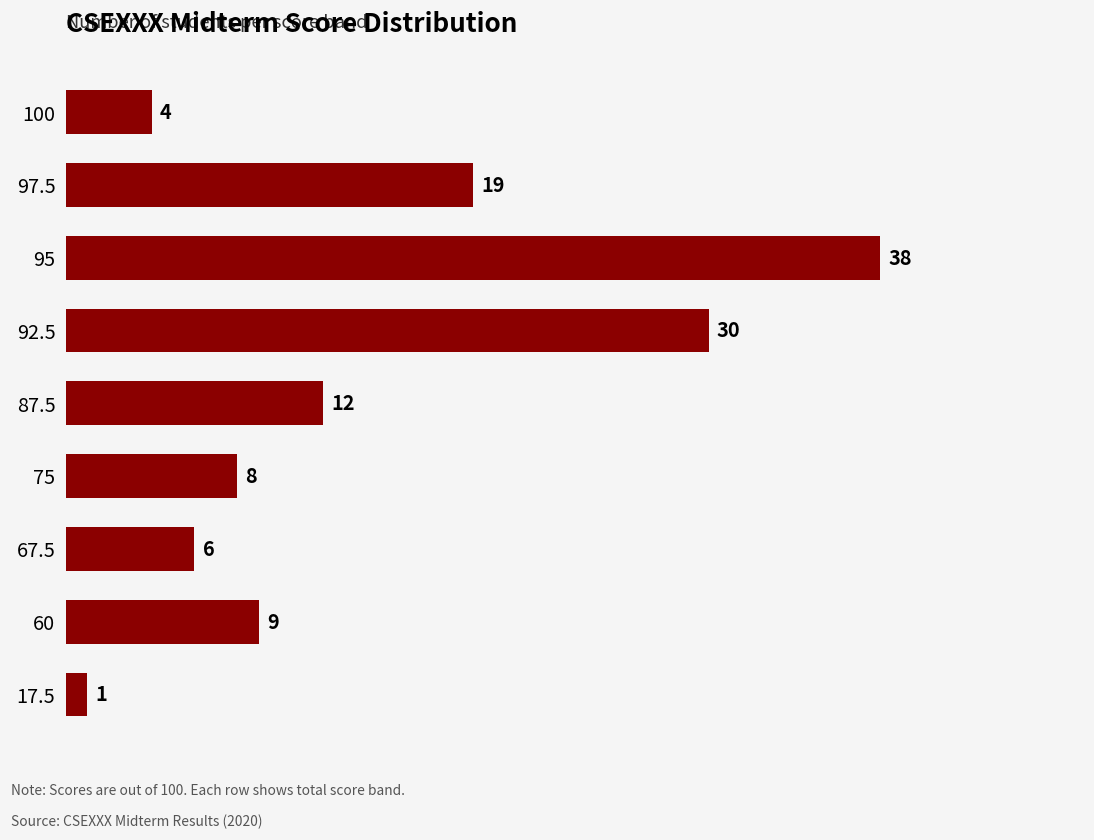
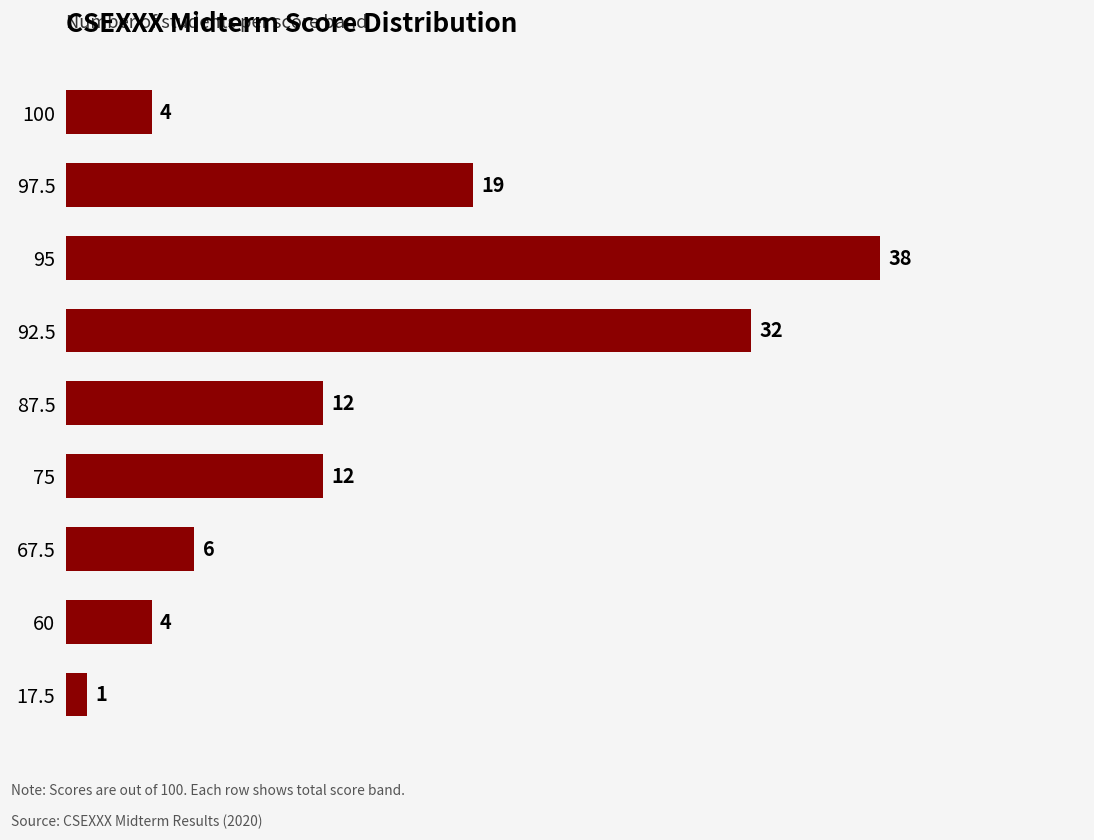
  {
    "100": 4,
    "97.5": 19,
    "95": 38,
-   "92.5": 30,
+   "92.5": 32,
    "87.5": 12,
-   "75": 8,
+   "75": 12,
    "67.5": 6,
-   "60": 9,
+   "60": 4,
    "17.5": 1
  }
